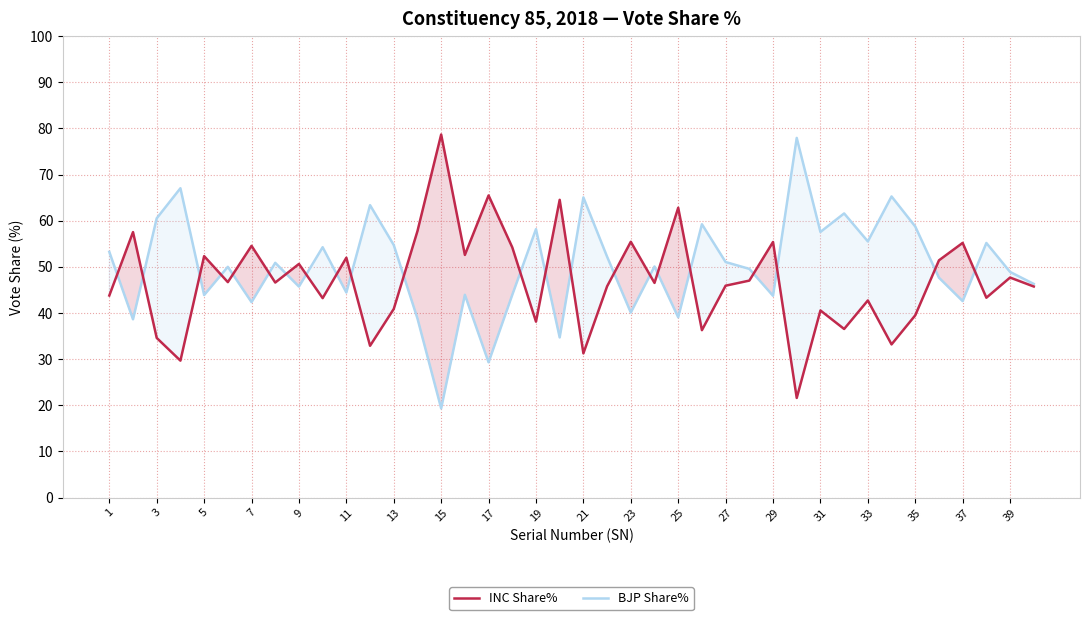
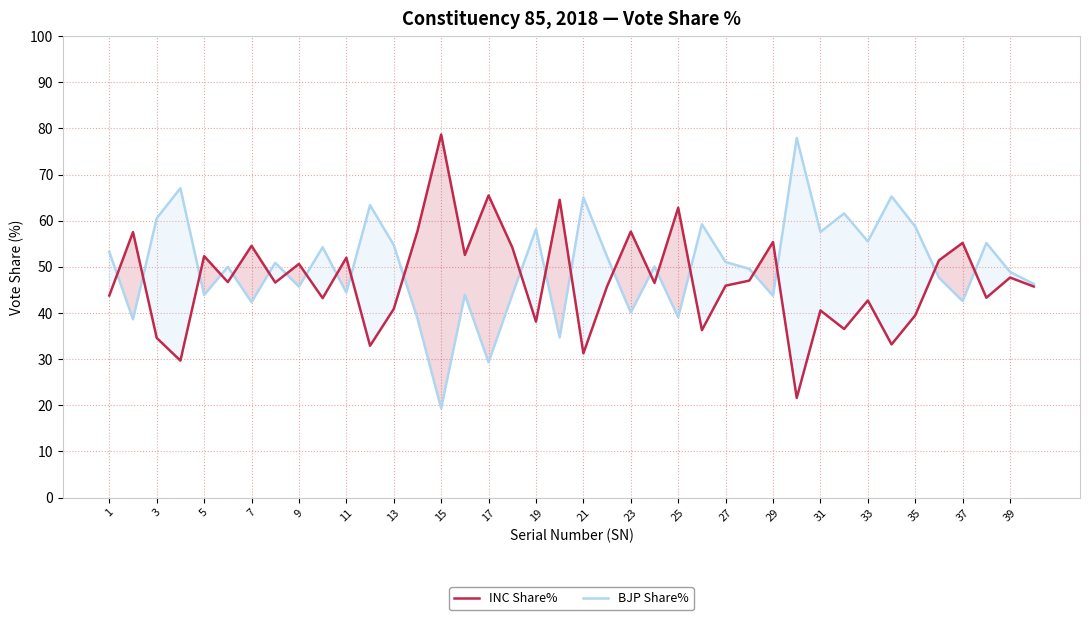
  {
    "INC Share%": {
      "1": 44,
      "3": 35,
      "5": 52,
      "7": 55,
      "9": 51,
      "11": 52,
      "13": 41,
      "15": 79,
      "17": 65,
      "19": 38,
      "21": 31,
-     "23": 55,
+     "23": 58,
      "25": 63,
      "27": 46,
      "29": 55,
      "31": 41,
      "33": 43,
      "35": 40,
      "37": 55,
      "39": 48
    },
    "BJP Share%": {
      "1": 53,
      "3": 61,
      "5": 44,
      "7": 42,
      "9": 46,
      "11": 44,
      "13": 55,
      "15": 19,
      "17": 29,
      "19": 58,
      "21": 65,
      "23": 40,
      "25": 39,
      "27": 51,
      "29": 44,
      "31": 58,
      "33": 56,
      "35": 59,
      "37": 43,
      "39": 49
    }
  }
